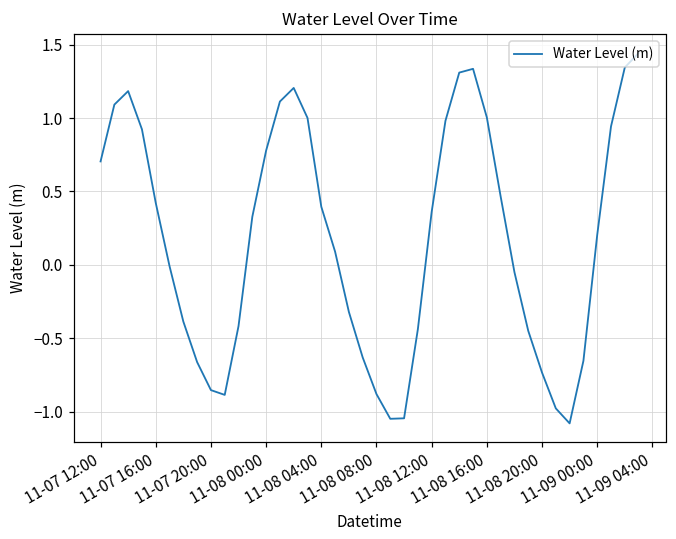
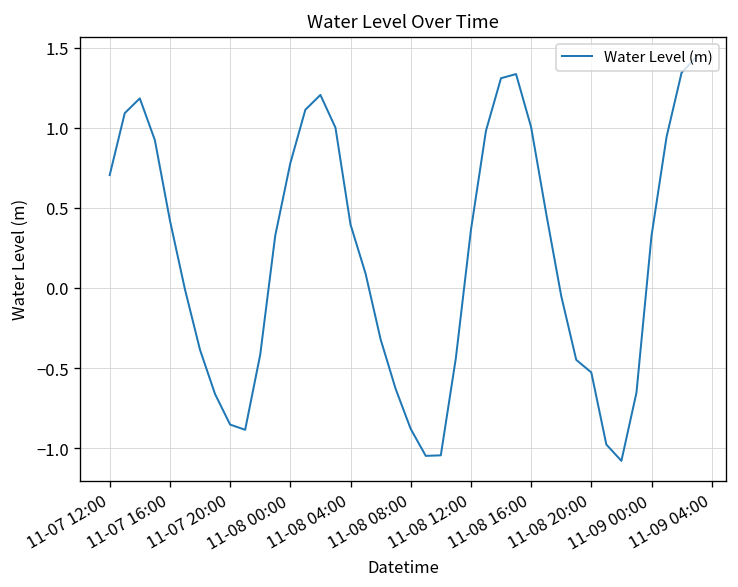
  {
    "11-07 12:00": 0.70,
    "11-07 16:00": 0.42,
    "11-07 20:00": -0.85,
    "11-08 00:00": 0.78,
    "11-08 04:00": 0.40,
    "11-08 08:00": -0.88,
    "11-08 12:00": 0.36,
    "11-08 16:00": 1.00,
-   "11-08 20:00": -0.73,
-   "11-09 00:00": 0.20
+   "11-08 20:00": -0.53,
+   "11-09 00:00": 0.32
  }
